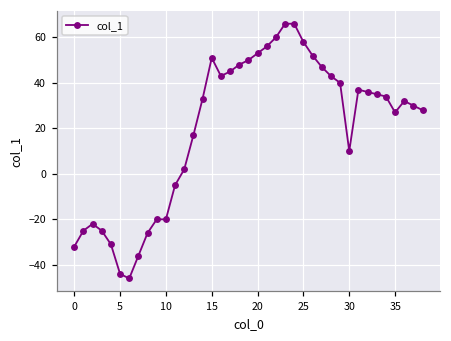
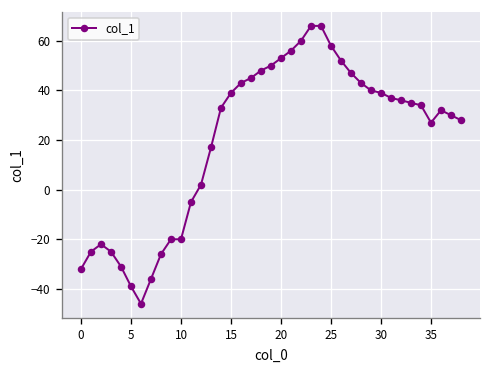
  {
    "0": -32,
-   "5": -44,
+   "5": -39,
    "10": -20,
-   "15": 51,
+   "15": 39,
    "20": 53,
    "25": 58,
-   "30": 10,
+   "30": 39,
    "35": 27
  }
